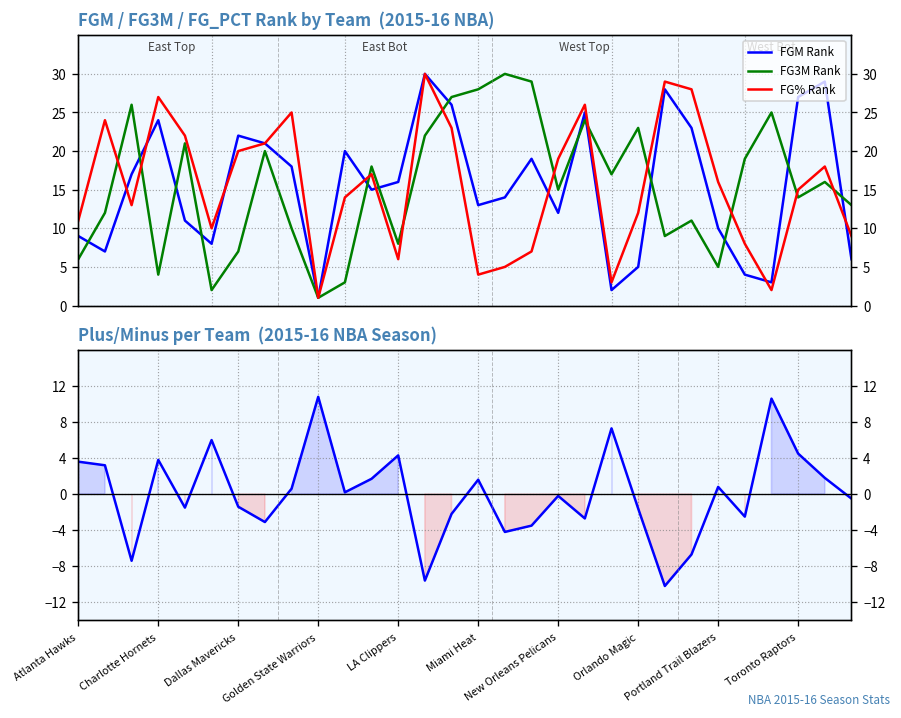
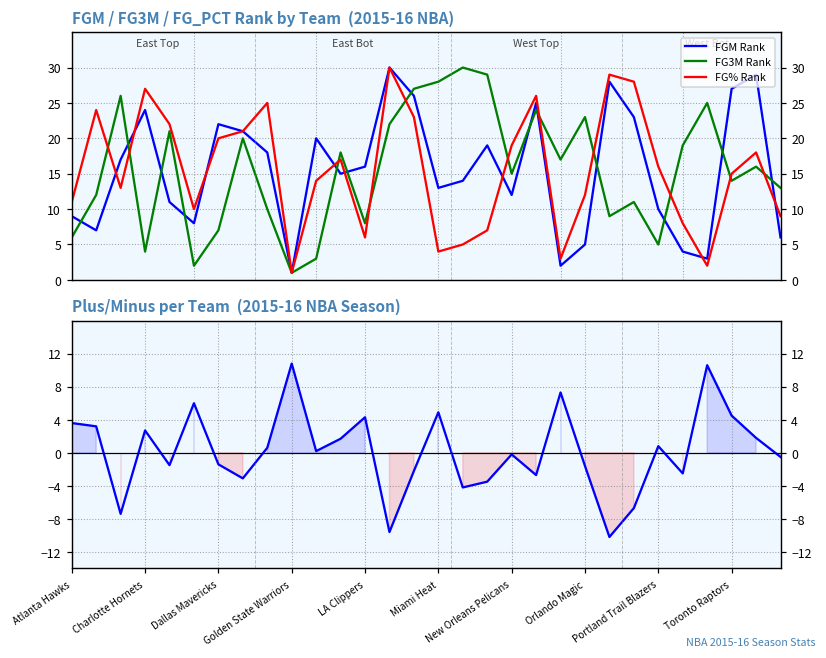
  {
    "Plus/Minus per Team (2015-16 NBA Season)": {
      "Atlanta Hawks": 4,
-     "Charlotte Hornets": 4,
+     "Charlotte Hornets": 3,
      "Dallas Mavericks": -1,
      "Golden State Warriors": 11,
      "LA Clippers": 4,
-     "Miami Heat": 2,
+     "Miami Heat": 5,
      "New Orleans Pelicans": 0,
      "Orlando Magic": -2,
      "Portland Trail Blazers": 1,
      "Toronto Raptors": 5
    }
  }
